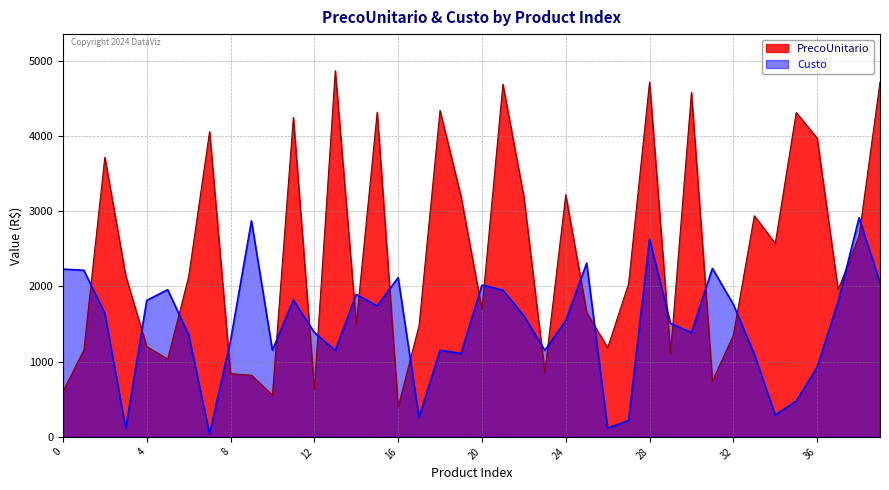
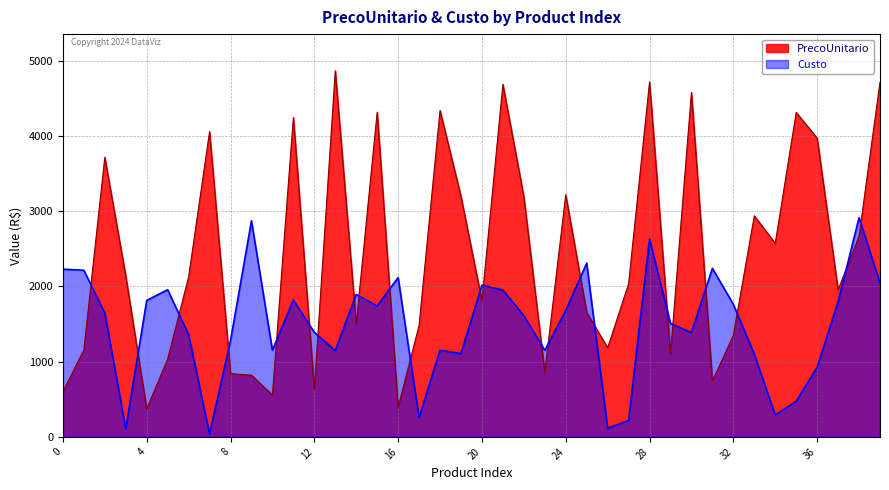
  {
    "PrecoUnitario": {
      "0": 600,
-     "4": 1200,
+     "4": 400,
      "8": 800,
      "12": 600,
      "16": 400,
-     "20": 1700,
+     "20": 1800,
      "24": 3200,
      "28": 4700,
      "32": 1400,
      "36": 4000
    },
    "Custo": {
      "0": 2200,
      "4": 1800,
      "8": 1300,
      "12": 1400,
      "16": 2100,
      "20": 2000,
-     "24": 1500,
+     "24": 1700,
      "28": 2600,
      "32": 1800,
      "36": 900
    }
  }
